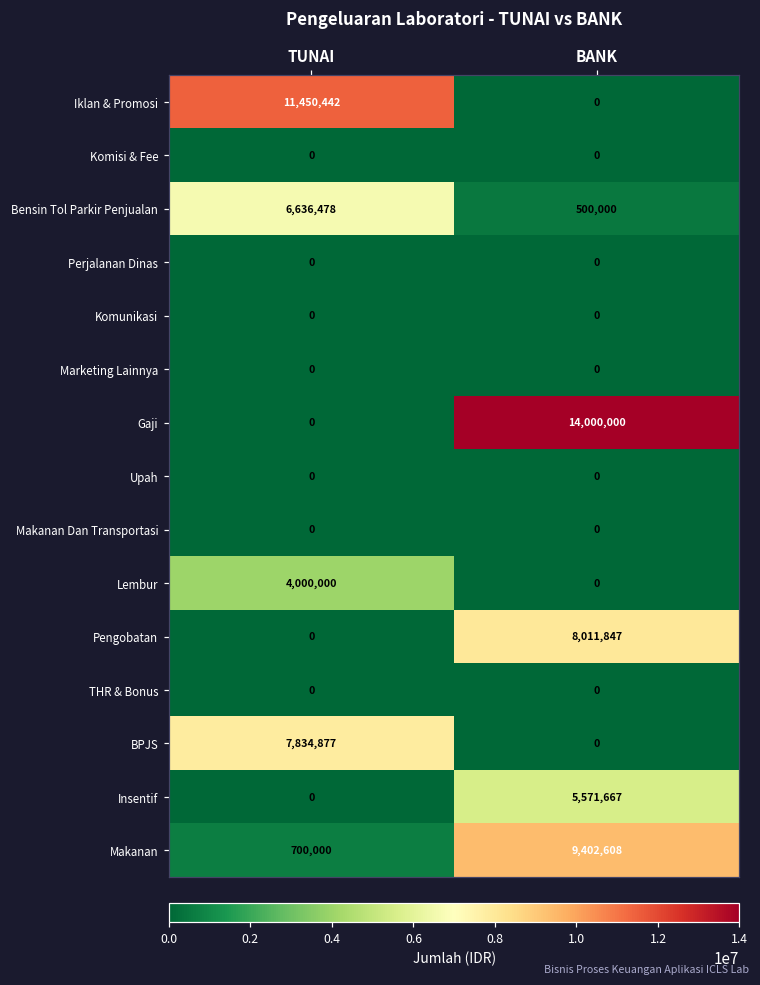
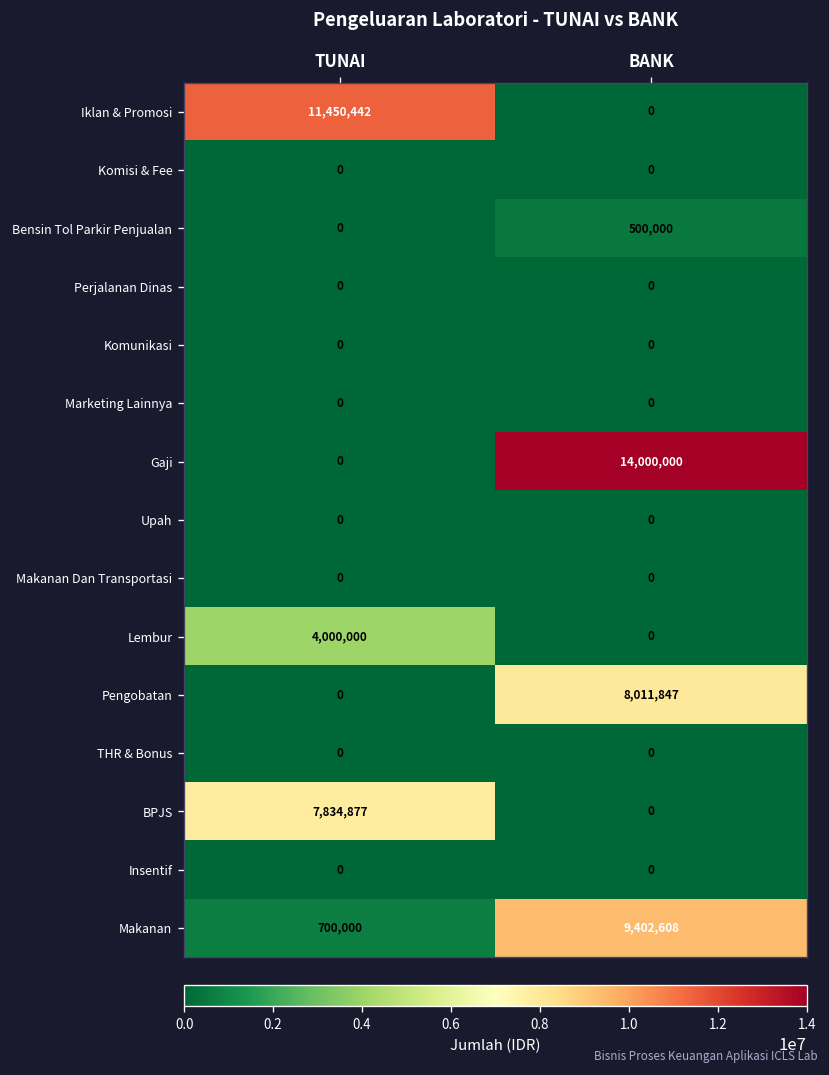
  {
    "Iklan & Promosi": {
      "TUNAI": "11,450,442",
      "BANK": "0"
    },
    "Komisi & Fee": {
      "TUNAI": "0",
      "BANK": "0"
    },
    "Bensin Tol Parkir Penjualan": {
-     "TUNAI": "6,636,478",
+     "TUNAI": "0",
      "BANK": "500,000"
    },
    "Perjalanan Dinas": {
      "TUNAI": "0",
      "BANK": "0"
    },
    "Komunikasi": {
      "TUNAI": "0",
      "BANK": "0"
    },
    "Marketing Lainnya": {
      "TUNAI": "0",
      "BANK": "0"
    },
    "Gaji": {
      "TUNAI": "0",
      "BANK": "14,000,000"
    },
    "Upah": {
      "TUNAI": "0",
      "BANK": "0"
    },
    "Makanan Dan Transportasi": {
      "TUNAI": "0",
      "BANK": "0"
    },
    "Lembur": {
      "TUNAI": "4,000,000",
      "BANK": "0"
    },
    "Pengobatan": {
      "TUNAI": "0",
      "BANK": "8,011,847"
    },
    "THR & Bonus": {
      "TUNAI": "0",
      "BANK": "0"
    },
    "BPJS": {
      "TUNAI": "7,834,877",
      "BANK": "0"
    },
    "Insentif": {
      "TUNAI": "0",
-     "BANK": "5,571,667"
+     "BANK": "0"
    },
    "Makanan": {
      "TUNAI": "700,000",
      "BANK": "9,402,608"
    }
  }
